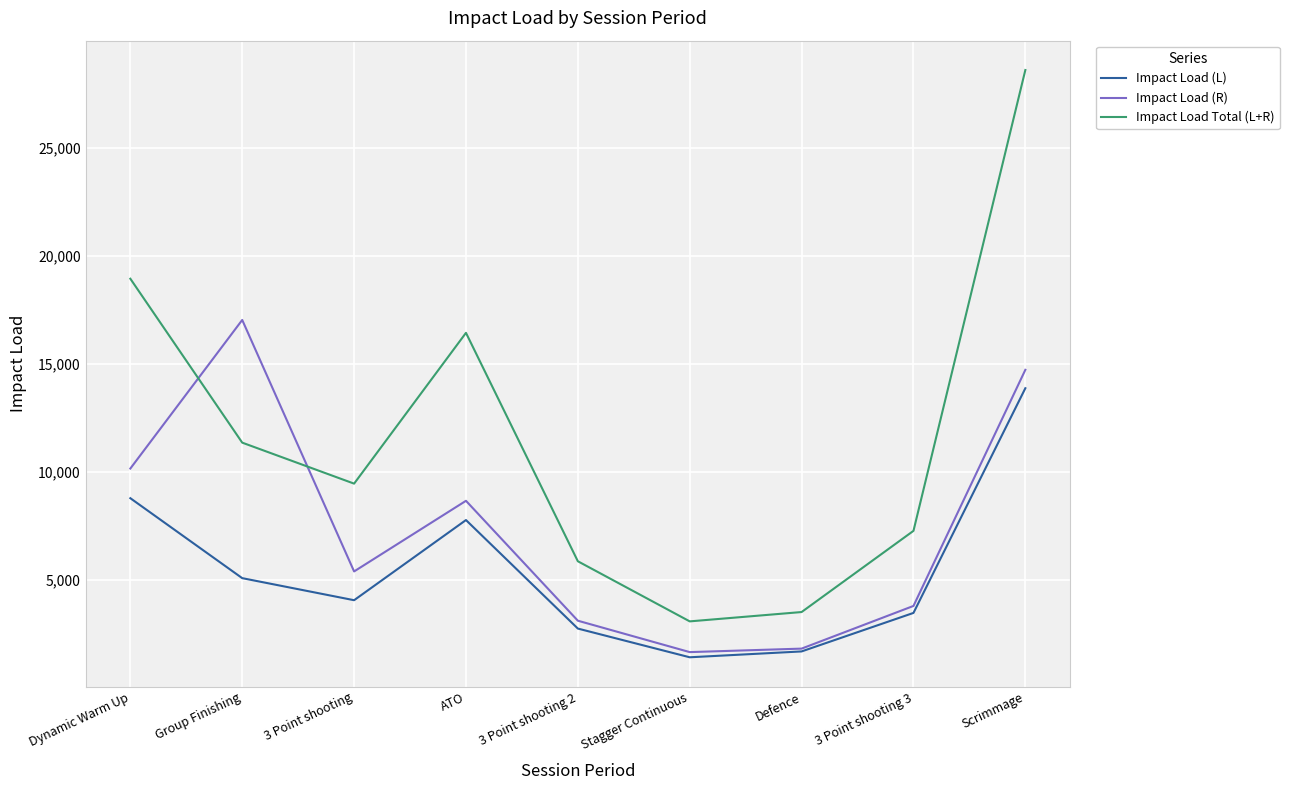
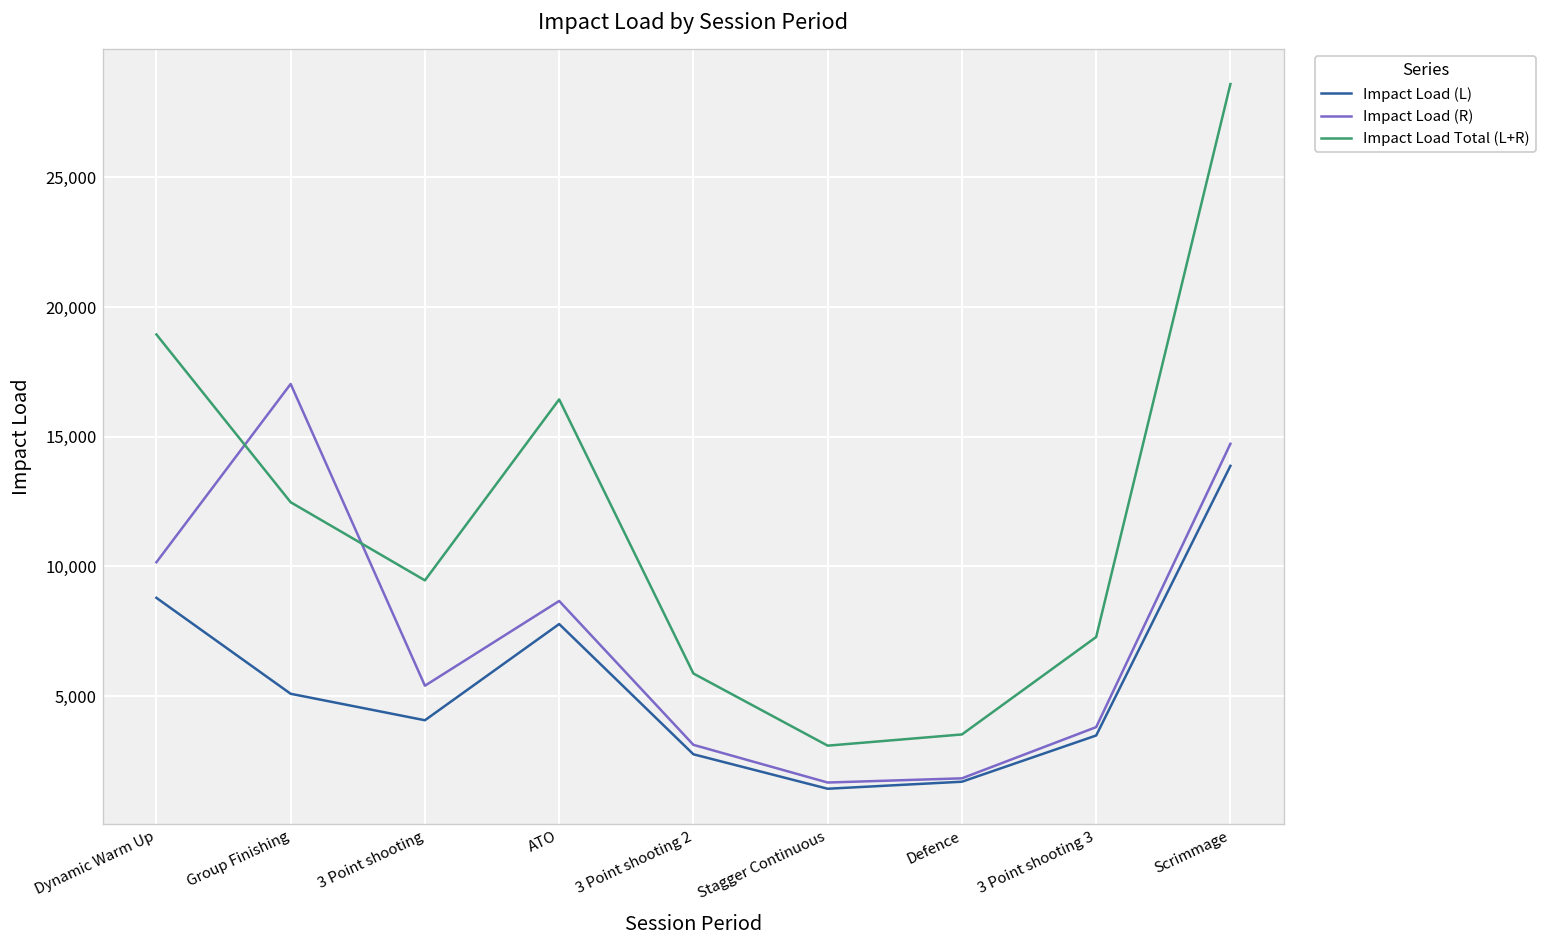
  {
    "Impact Load (L)": {
      "Dynamic Warm Up": "8,800",
      "Group Finishing": "5,100",
      "3 Point shooting": "4,100",
      "ATO": "7,800",
      "3 Point shooting 2": "2,800",
      "Stagger Continuous": "1,400",
      "Defence": "1,700",
      "3 Point shooting 3": "3,500",
      "Scrimmage": "13,900"
    },
    "Impact Load (R)": {
      "Dynamic Warm Up": "10,200",
      "Group Finishing": "17,000",
      "3 Point shooting": "5,400",
      "ATO": "8,700",
      "3 Point shooting 2": "3,100",
      "Stagger Continuous": "1,700",
      "Defence": "1,800",
      "3 Point shooting 3": "3,800",
      "Scrimmage": "14,700"
    },
    "Impact Load Total (L+R)": {
      "Dynamic Warm Up": "18,900",
-     "Group Finishing": "11,400",
+     "Group Finishing": "12,500",
      "3 Point shooting": "9,500",
      "ATO": "16,400",
      "3 Point shooting 2": "5,900",
      "Stagger Continuous": "3,100",
      "Defence": "3,500",
      "3 Point shooting 3": "7,300",
      "Scrimmage": "28,600"
    }
  }
